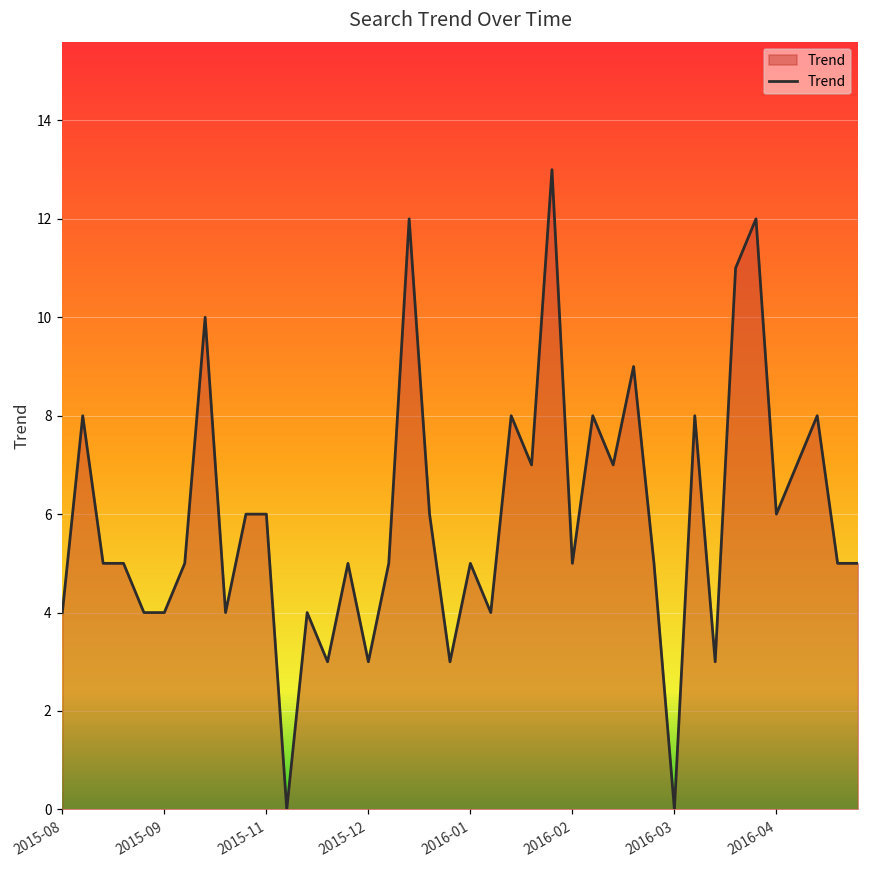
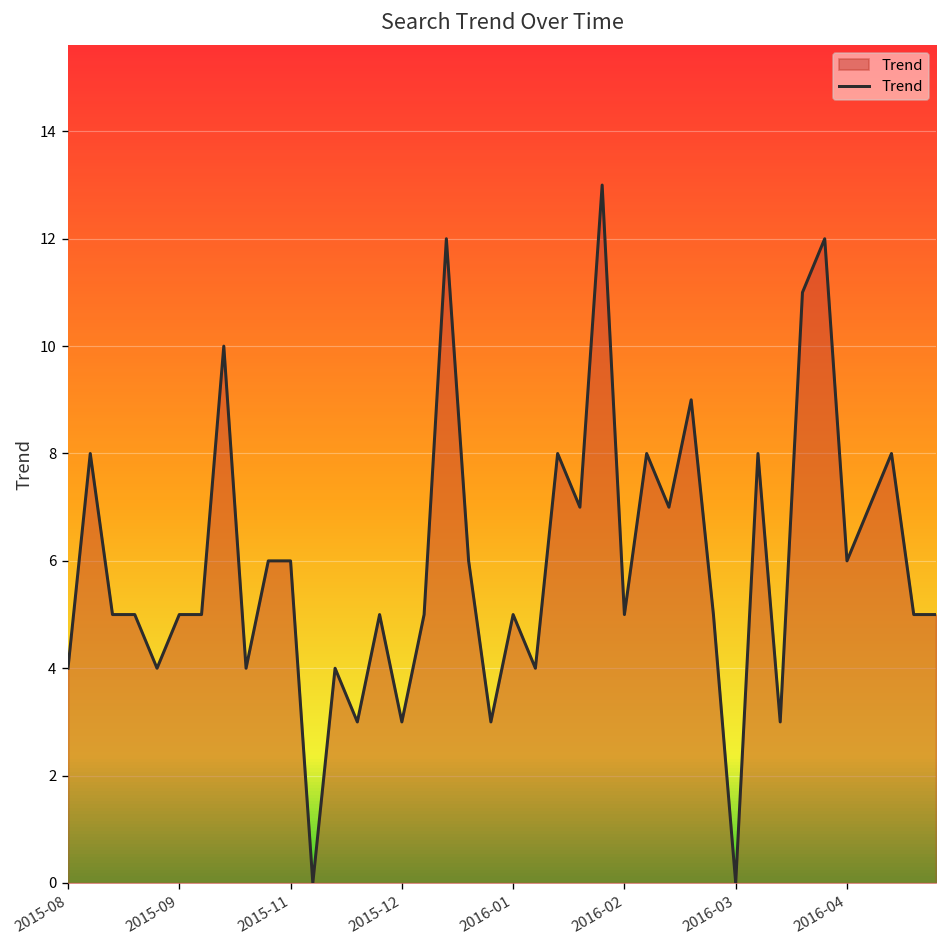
  {
    "2015-08": 4,
-   "2015-09": 4,
+   "2015-09": 5,
    "2015-11": 6,
    "2015-12": 3,
    "2016-01": 5,
    "2016-02": 5,
    "2016-03": 0,
    "2016-04": 6
  }
